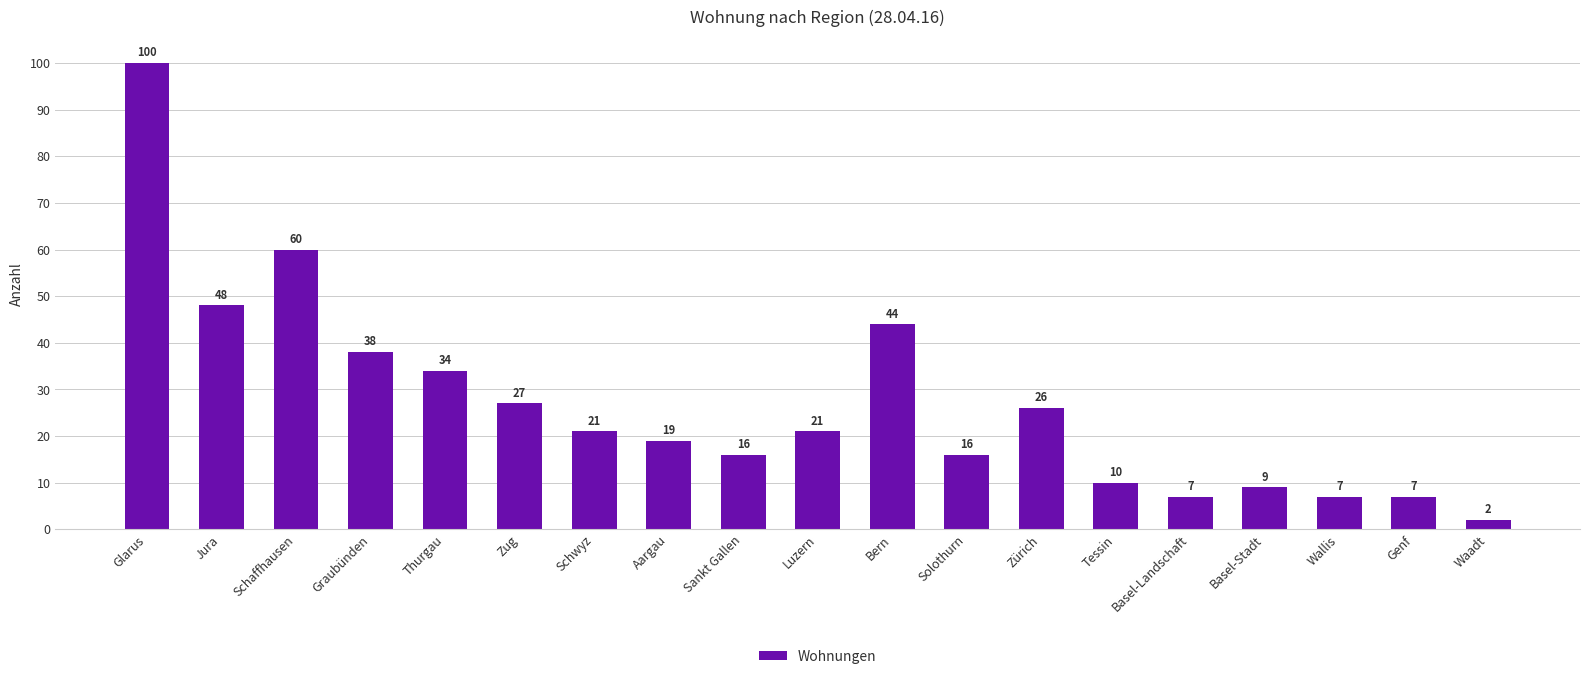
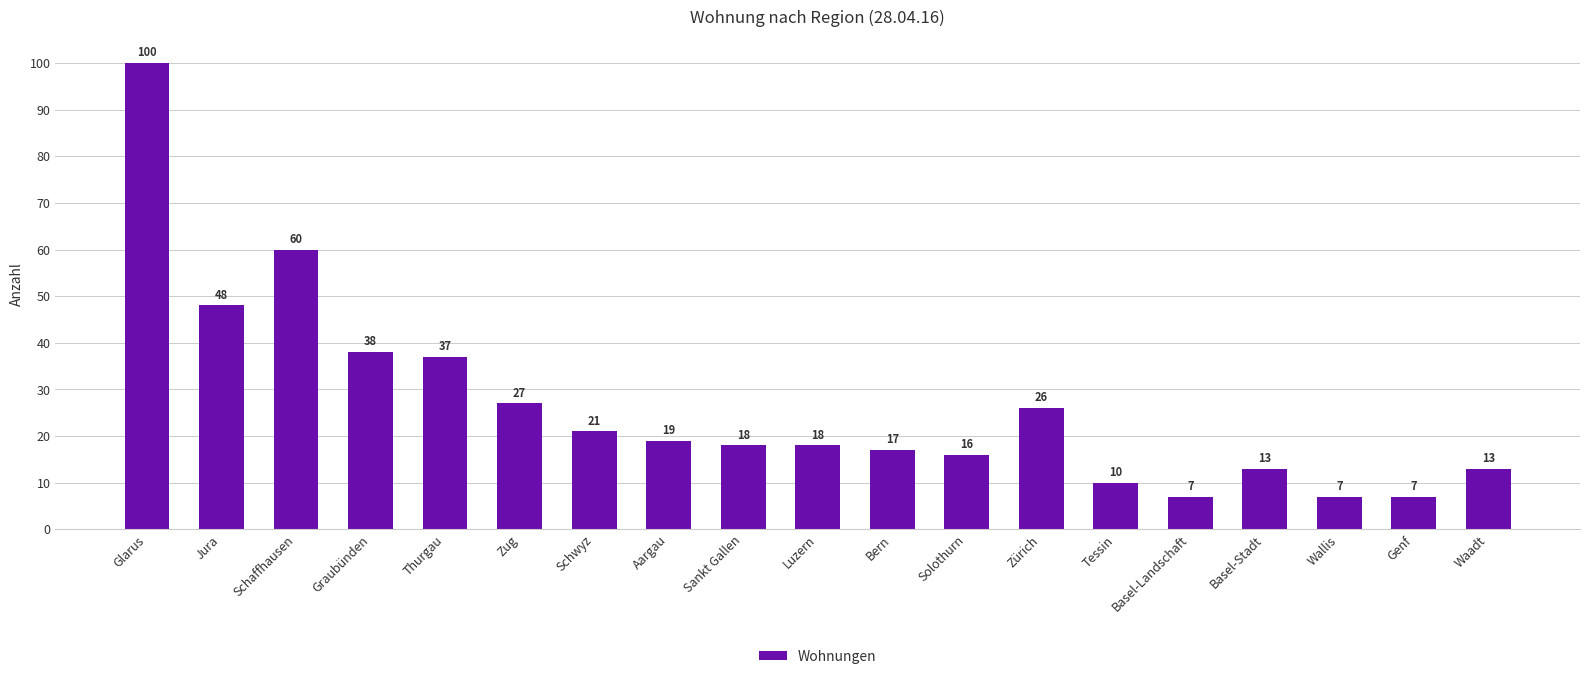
  {
    "Glarus": 100,
    "Jura": 48,
    "Schaffhausen": 60,
    "Graubünden": 38,
-   "Thurgau": 34,
+   "Thurgau": 37,
    "Zug": 27,
    "Schwyz": 21,
    "Aargau": 19,
-   "Sankt Gallen": 16,
-   "Luzern": 21,
-   "Bern": 44,
+   "Sankt Gallen": 18,
+   "Luzern": 18,
+   "Bern": 17,
    "Solothurn": 16,
    "Zürich": 26,
    "Tessin": 10,
    "Basel-Landschaft": 7,
-   "Basel-Stadt": 9,
+   "Basel-Stadt": 13,
    "Wallis": 7,
    "Genf": 7,
-   "Waadt": 2
+   "Waadt": 13
  }
